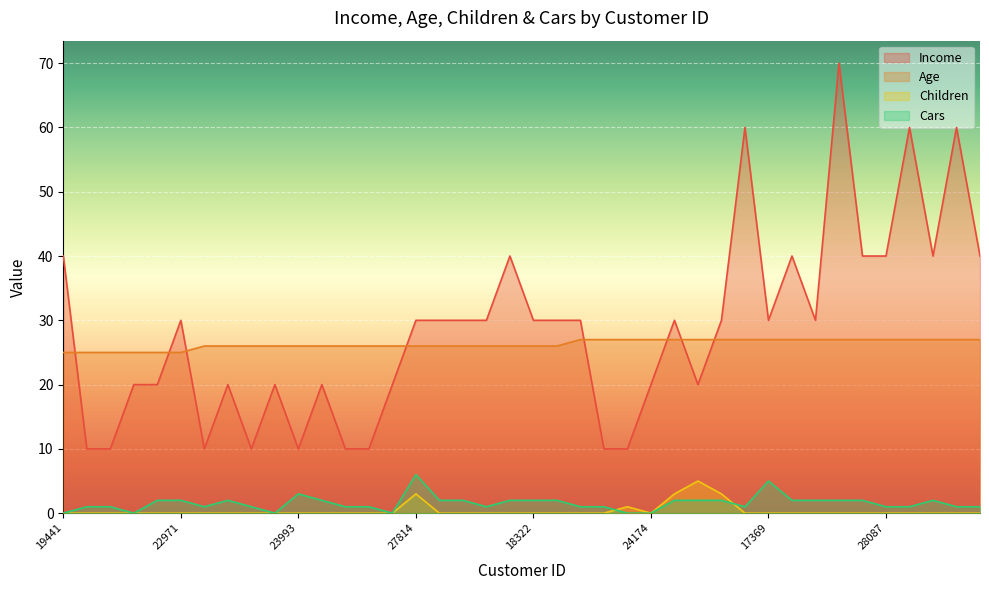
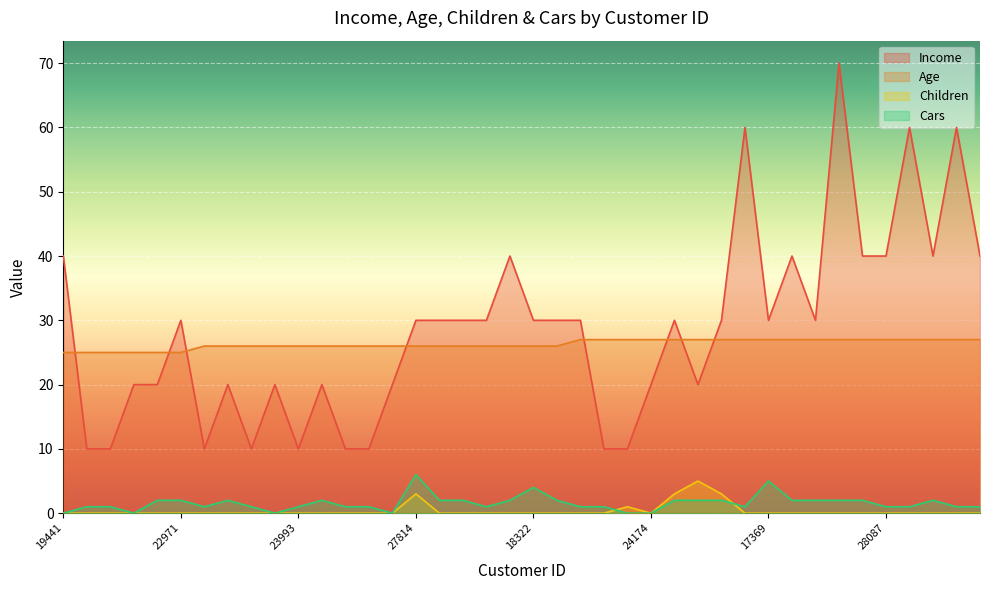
  {
    "Cars": {
      "22971": 2,
-     "23993": 3,
+     "23993": 1,
      "27814": 6,
-     "18322": 2,
+     "18322": 4,
      "17369": 5,
      "28087": 1
    }
  }
